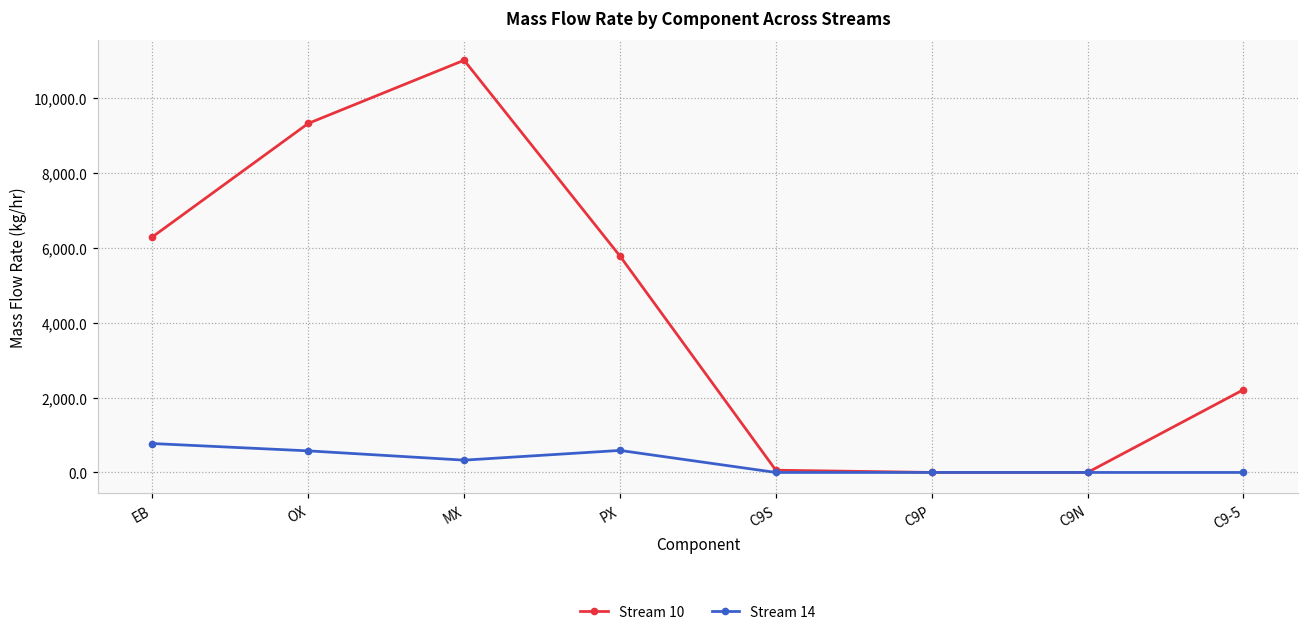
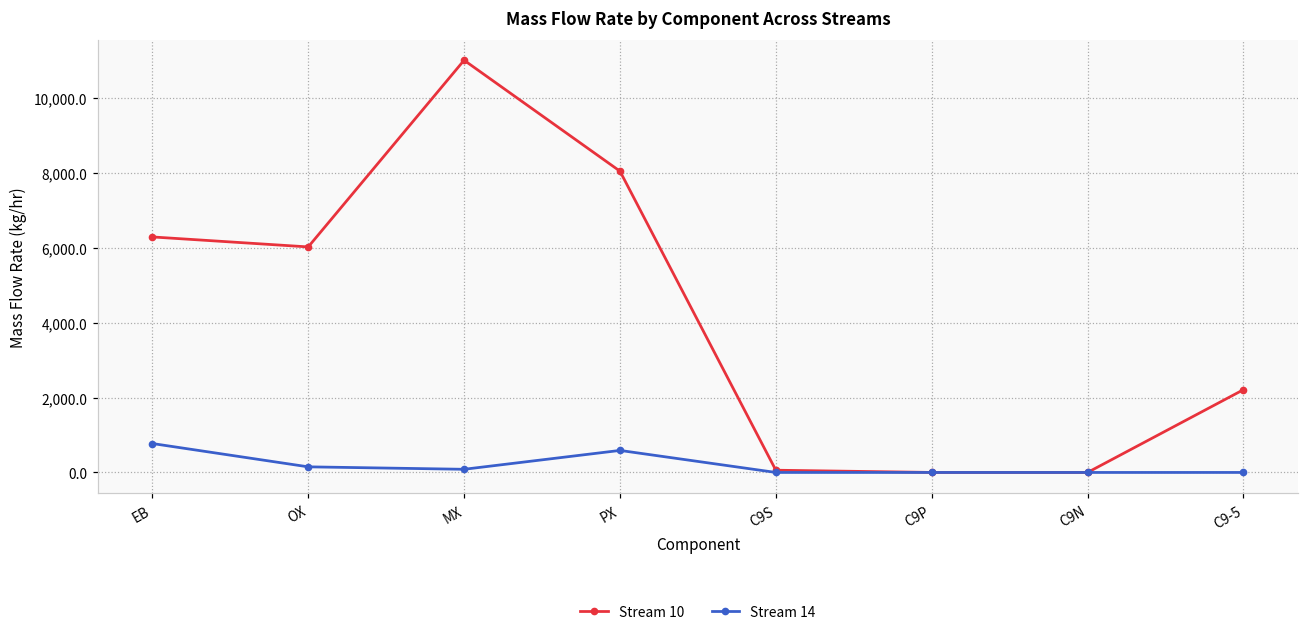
  {
    "Stream 10": {
      "EB": "6,300",
-     "OX": "9,300",
+     "OX": "6,000",
      "MX": "11,000",
-     "PX": "5,800",
+     "PX": "8,000",
      "C9-5": "2,200"
    },
    "Stream 14": {
      "EB": "800",
-     "OX": "600",
-     "MX": "300",
+     "OX": "200",
+     "MX": "100",
      "PX": "600",
      "C9-5": "0"
    }
  }
